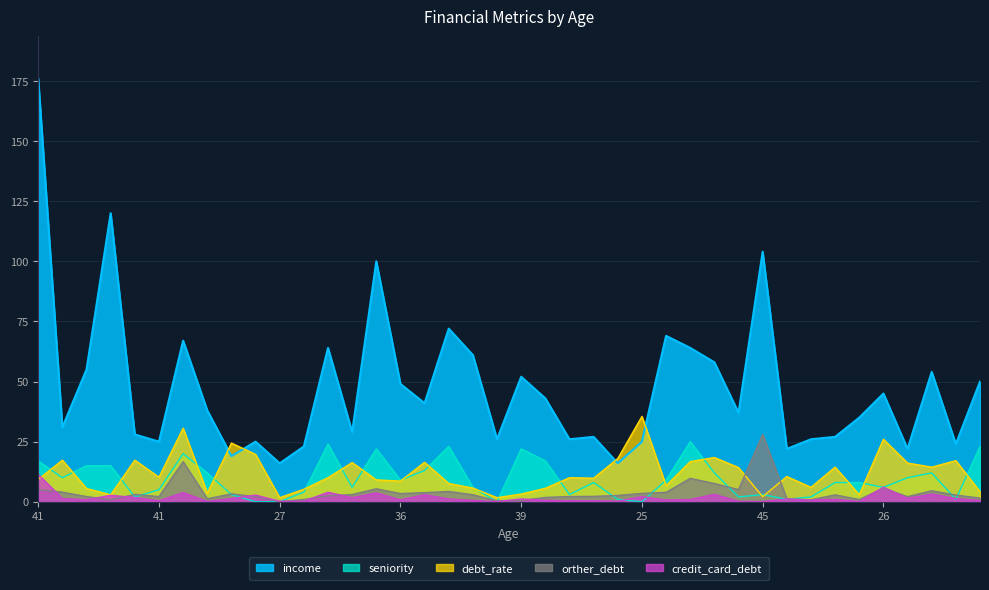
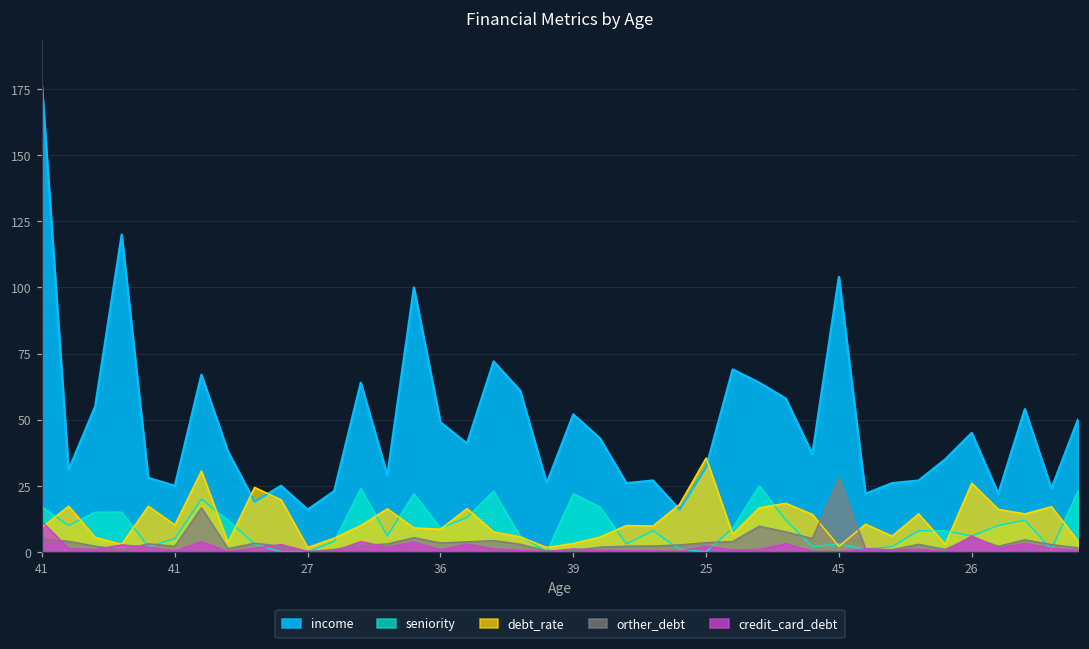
  {
    "income": {
-     "25": 25,
+     "25": 32,
      "45": 104
    },
    "seniority": {
      "25": 0
    },
    "debt_rate": {
      "25": 36
    },
    "orther_debt": {
      "25": 3,
      "45": 28
    },
    "credit_card_debt": {
      "25": 2,
      "45": 0
    }
  }
